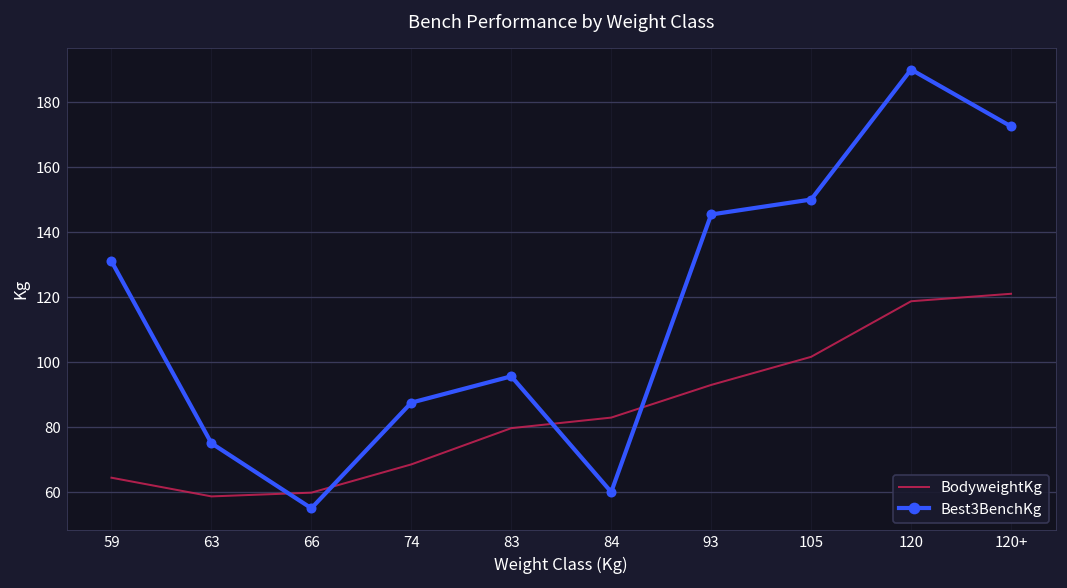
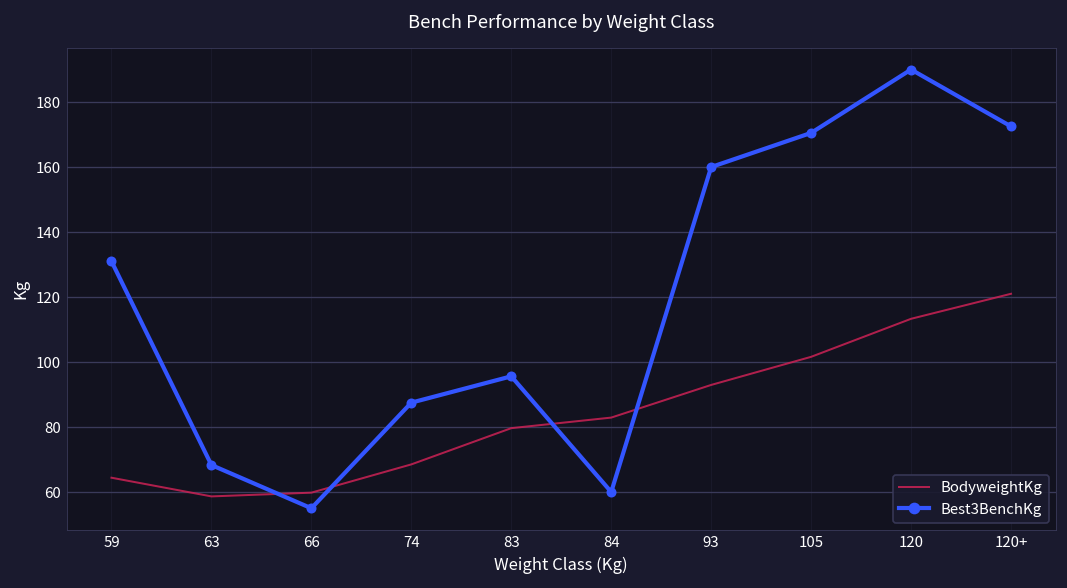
  {
    "BodyweightKg": {
      "59": 64,
      "63": 59,
      "66": 60,
      "74": 69,
      "83": 80,
      "84": 83,
      "93": 93,
      "105": 102,
-     "120": 119,
+     "120": 113,
      "120+": 121
    },
    "Best3BenchKg": {
      "59": 131,
-     "63": 75,
+     "63": 68,
      "66": 55,
      "74": 88,
      "83": 96,
      "84": 60,
-     "93": 145,
-     "105": 150,
+     "93": 160,
+     "105": 171,
      "120": 190,
      "120+": 173
    }
  }
